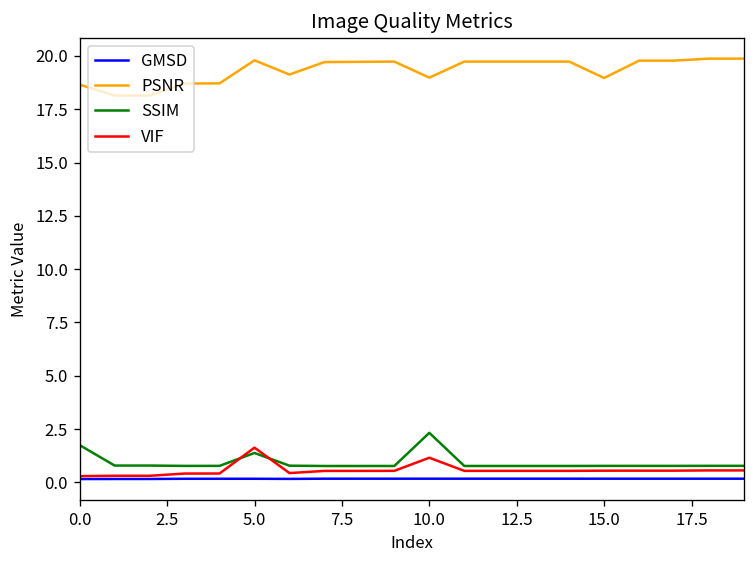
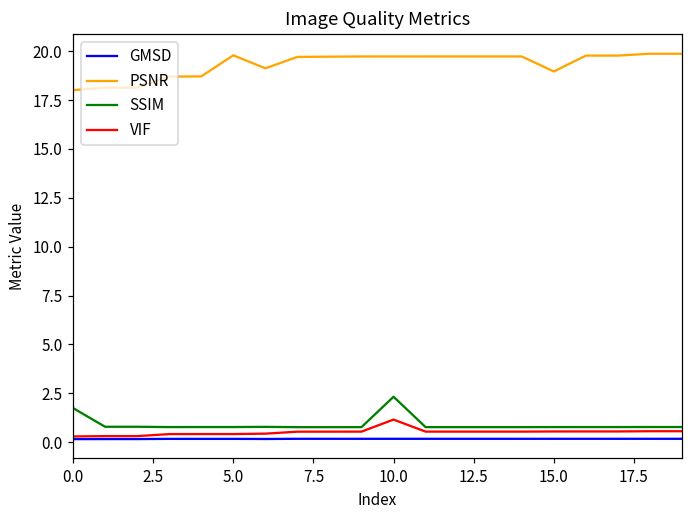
  {
    "GMSD": {
      "5.0": 0.2,
      "10.0": 0.2,
      "15.0": 0.2
    },
    "PSNR": {
-     "0.0": 18.7,
+     "0.0": 18.0,
      "5.0": 19.8,
-     "10.0": 19.0,
+     "10.0": 19.7,
      "15.0": 19.0
    },
    "SSIM": {
      "0.0": 1.7,
-     "5.0": 1.4,
+     "5.0": 0.8,
      "10.0": 2.3,
      "15.0": 0.8
    },
    "VIF": {
-     "5.0": 1.6,
+     "5.0": 0.4,
      "10.0": 1.2,
      "15.0": 0.5
    }
  }
